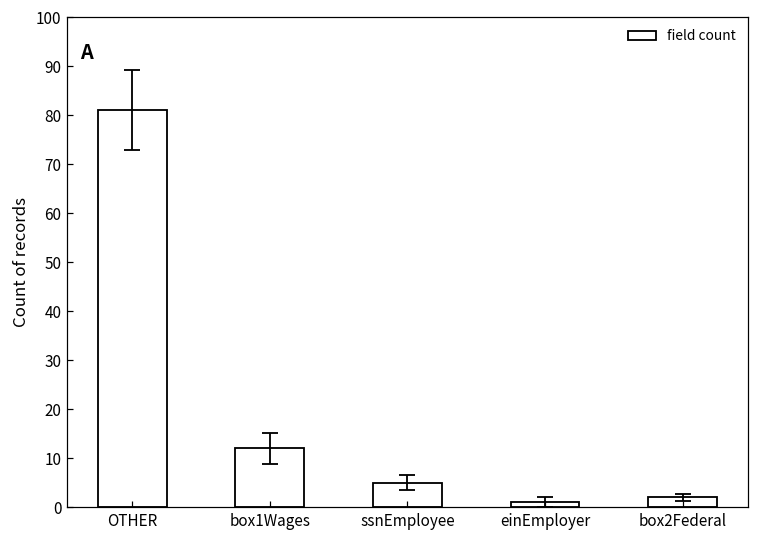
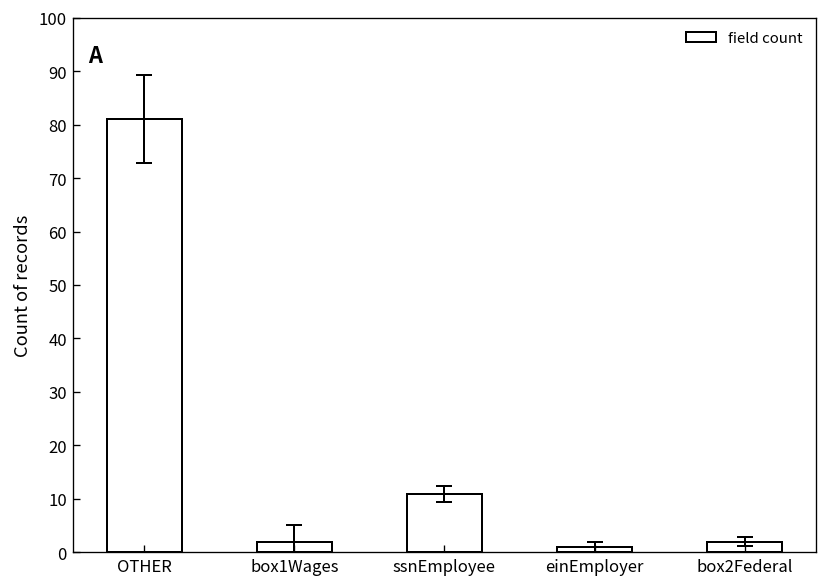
  {
    "field count": {
      "OTHER": 81,
-     "box1Wages": 12,
-     "ssnEmployee": 5,
+     "box1Wages": 2,
+     "ssnEmployee": 11,
      "einEmployer": 1,
      "box2Federal": 2
    }
  }
